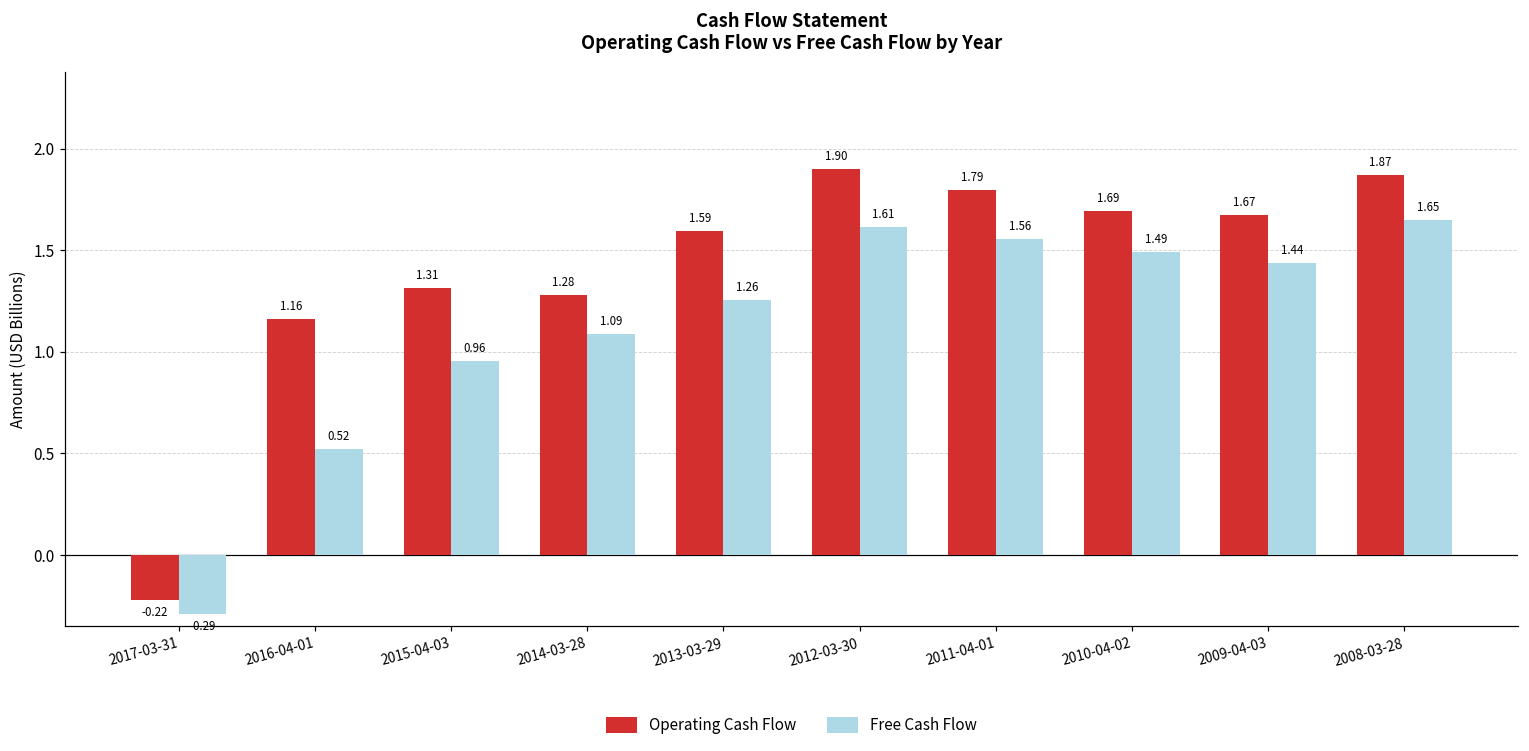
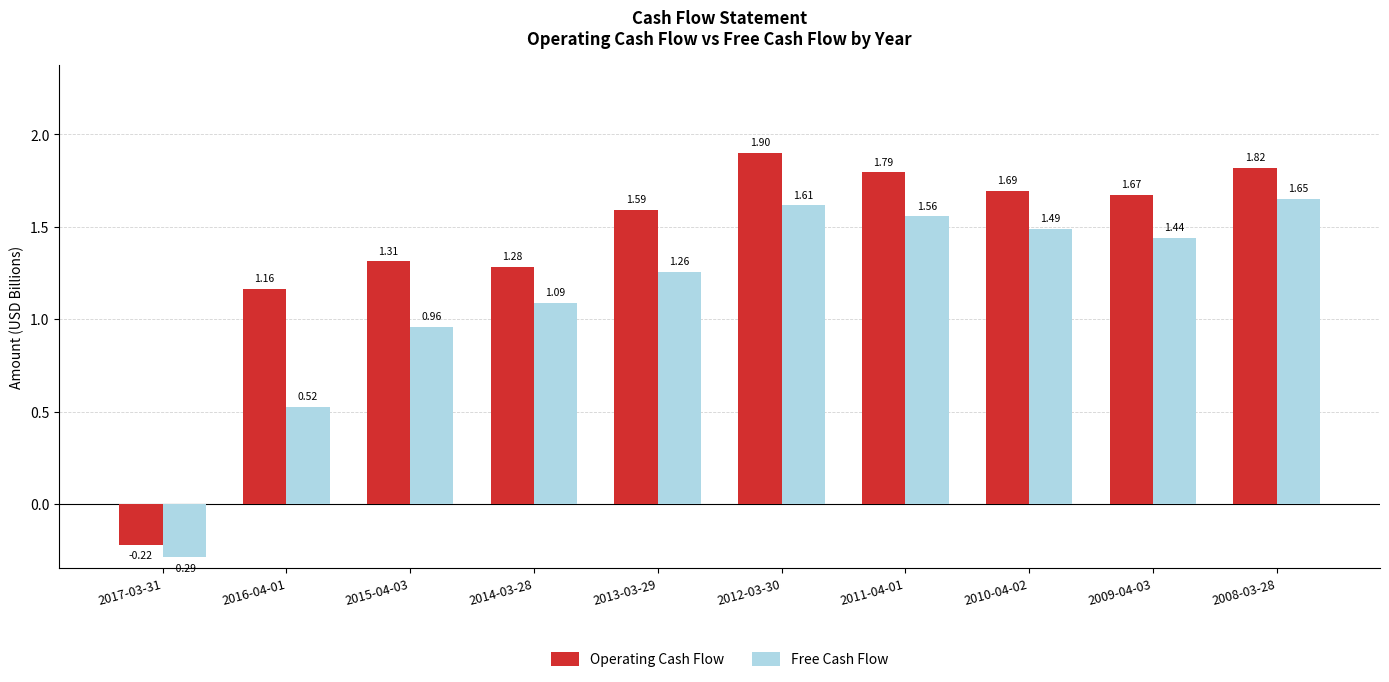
  {
    "Operating Cash Flow": {
      "2017-03-31": -0.22,
      "2016-04-01": 1.16,
      "2015-04-03": 1.31,
      "2014-03-28": 1.28,
      "2013-03-29": 1.59,
      "2012-03-30": 1.90,
      "2011-04-01": 1.79,
      "2010-04-02": 1.69,
      "2009-04-03": 1.67,
-     "2008-03-28": 1.87
+     "2008-03-28": 1.82
    },
    "Free Cash Flow": {
      "2017-03-31": -0.29,
      "2016-04-01": 0.52,
      "2015-04-03": 0.96,
      "2014-03-28": 1.09,
      "2013-03-29": 1.26,
      "2012-03-30": 1.61,
      "2011-04-01": 1.56,
      "2010-04-02": 1.49,
      "2009-04-03": 1.44,
      "2008-03-28": 1.65
    }
  }
